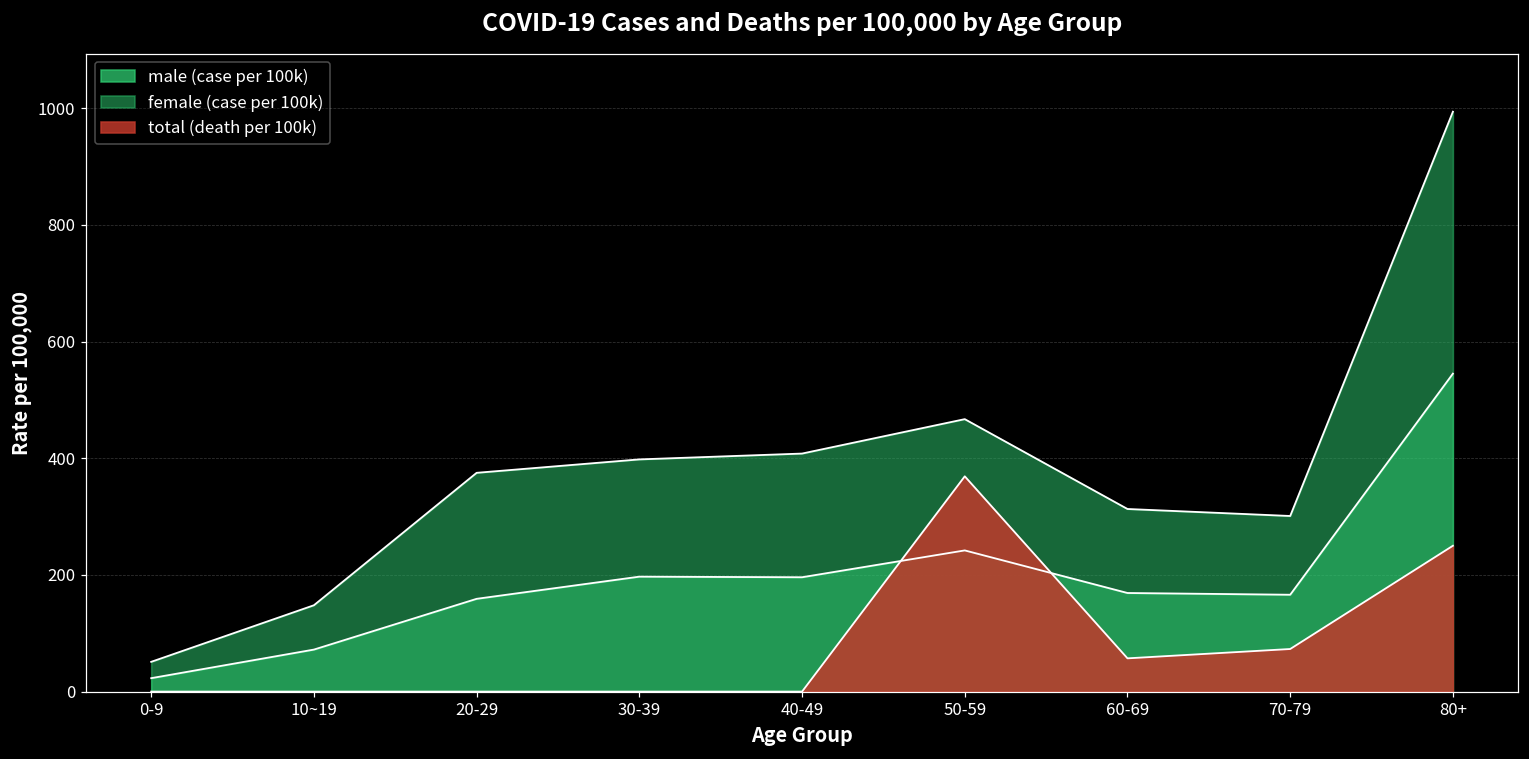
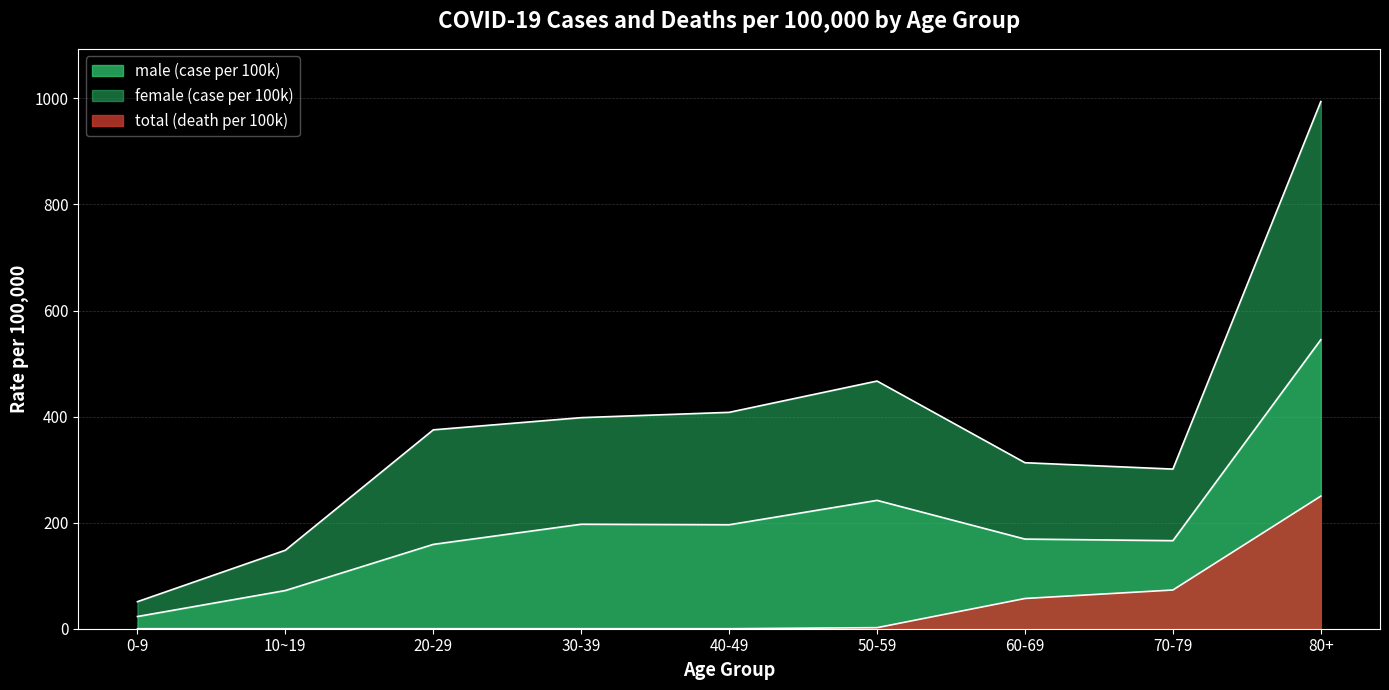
  {
    "total (death per 100k)": {
      "0-9": 0,
      "10~19": 0,
      "20-29": 0,
      "30-39": 0,
      "40-49": 0,
-     "50-59": 370,
+     "50-59": 0,
      "60-69": 60,
      "70-79": 70,
      "80+": 250
    }
  }
